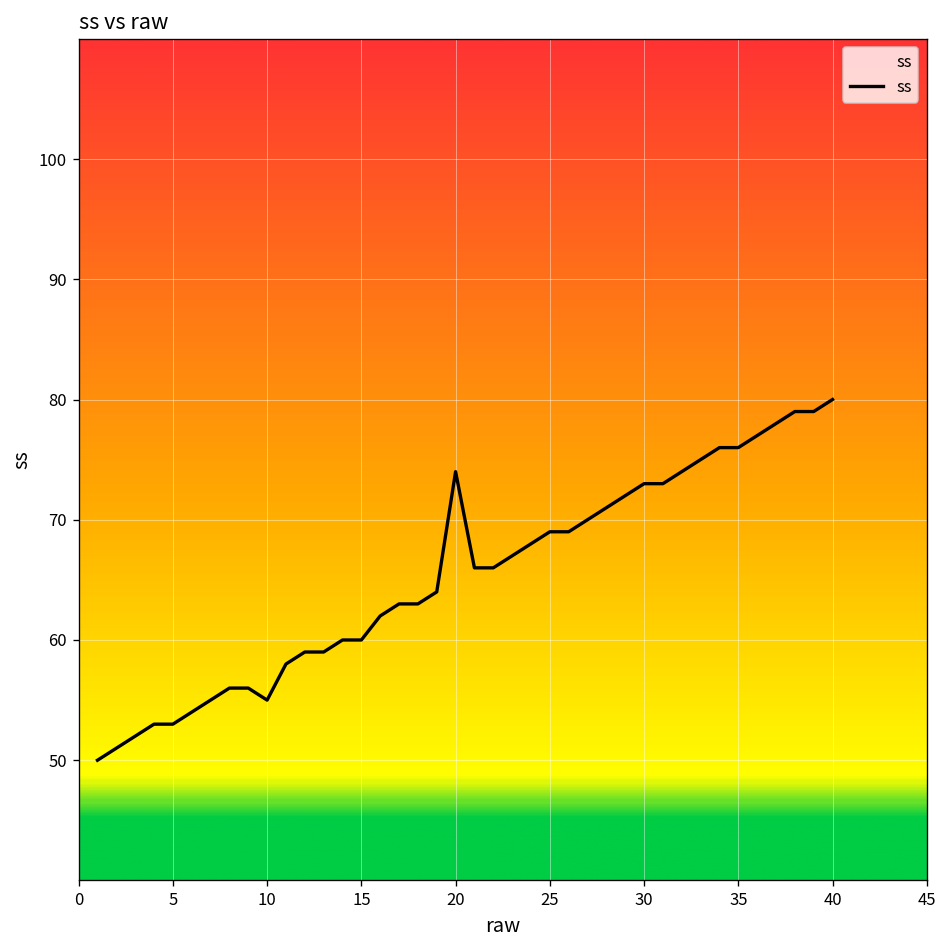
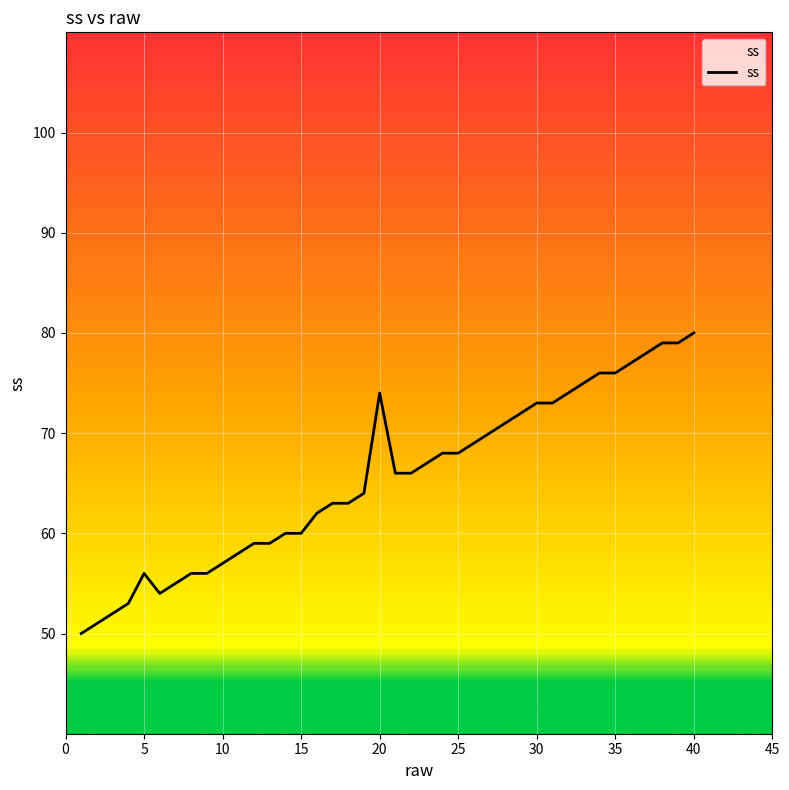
  {
-   "5": 53,
-   "10": 55,
+   "5": 56,
+   "10": 57,
    "15": 60,
    "20": 74,
-   "25": 69,
+   "25": 68,
    "30": 73,
    "35": 76,
    "40": 80
  }
